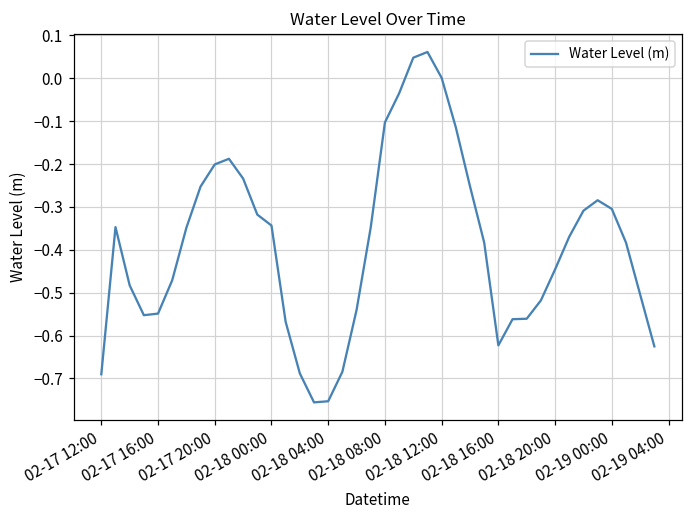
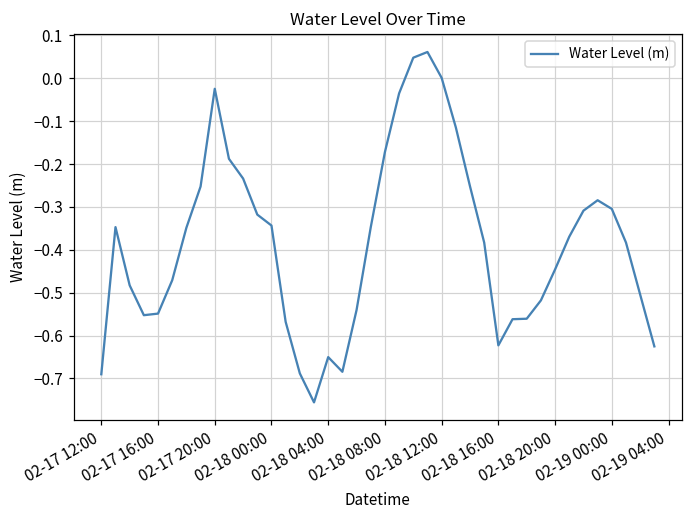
  {
    "02-17 12:00": -0.69,
    "02-17 16:00": -0.55,
-   "02-17 20:00": -0.20,
+   "02-17 20:00": -0.02,
    "02-18 00:00": -0.34,
-   "02-18 04:00": -0.75,
-   "02-18 08:00": -0.10,
+   "02-18 04:00": -0.65,
+   "02-18 08:00": -0.17,
    "02-18 12:00": 0.00,
    "02-18 16:00": -0.62,
    "02-18 20:00": -0.45,
    "02-19 00:00": -0.30
  }
